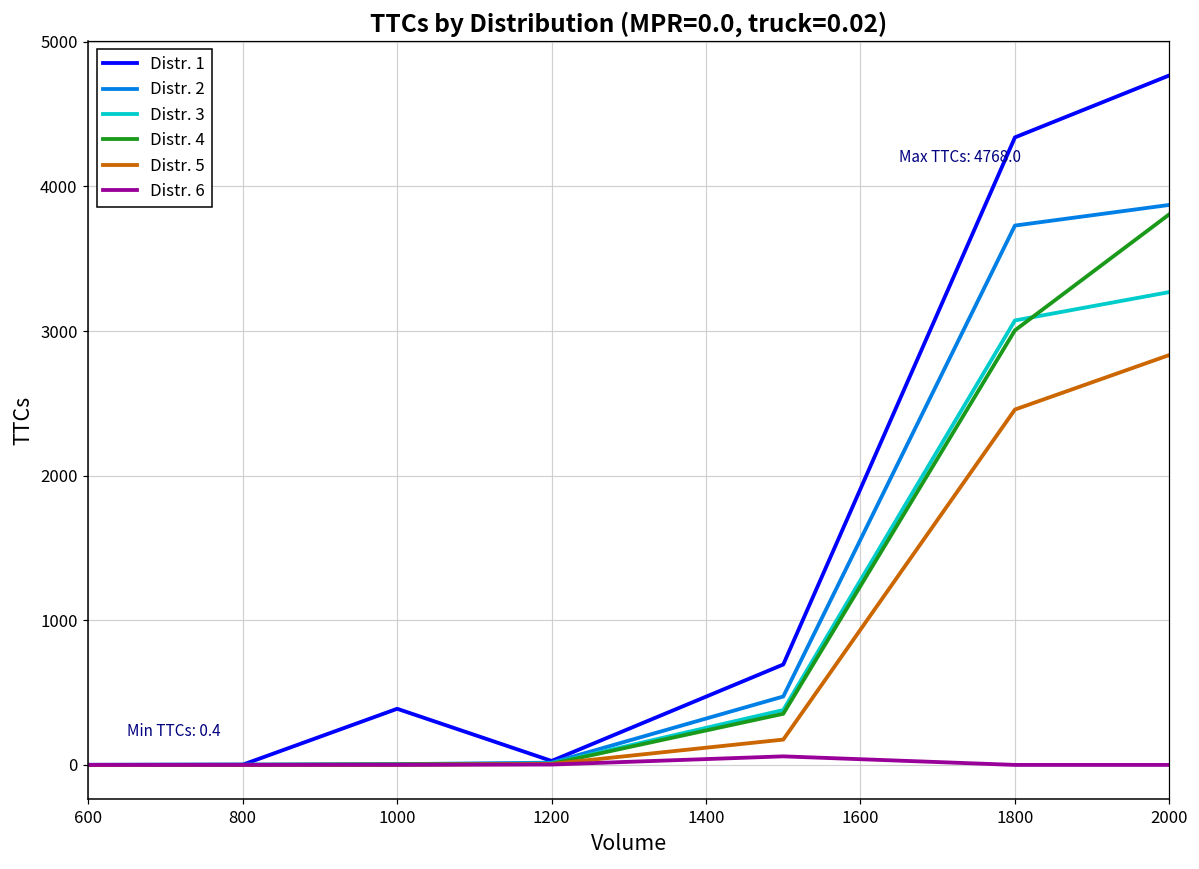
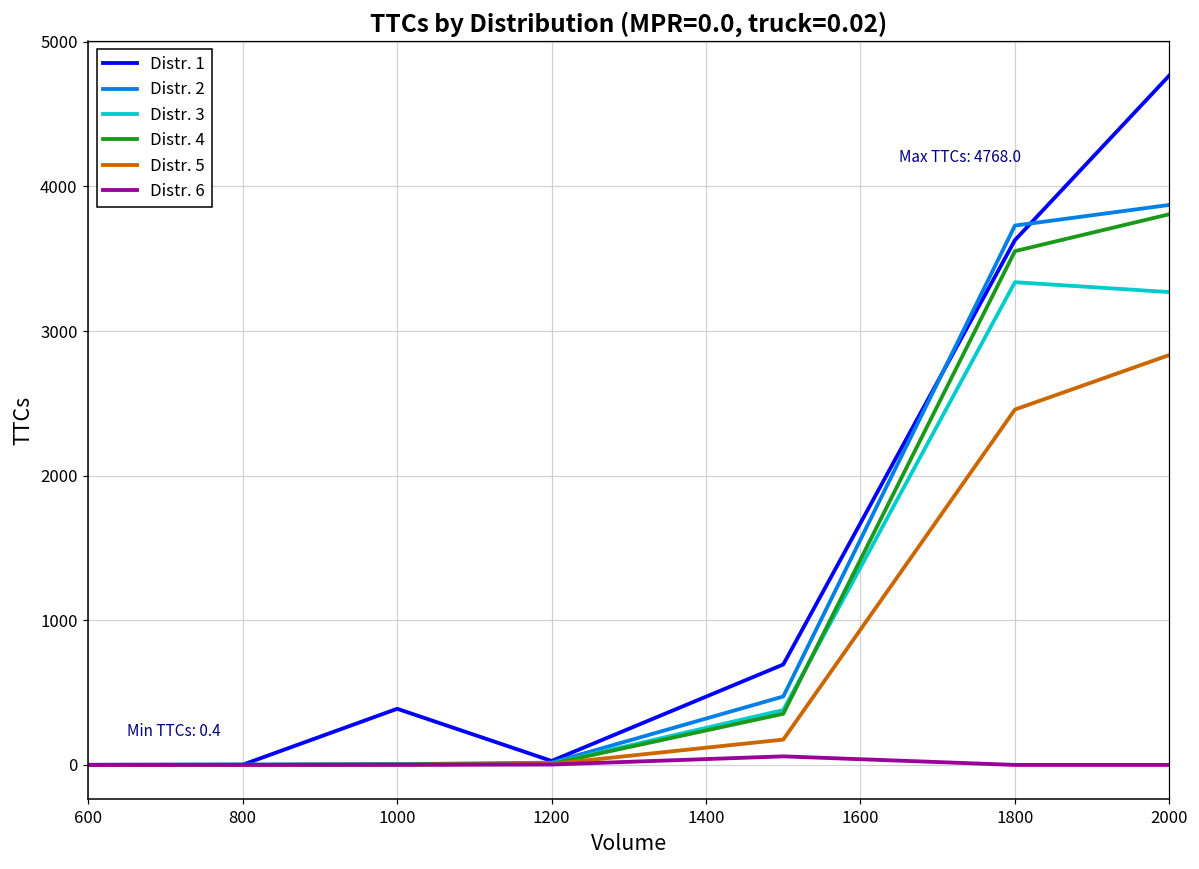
  {
    "Distr. 1": {
      "1000": 390,
-     "1800": 4340,
+     "1800": 3630,
      "2000": 4770
    },
    "Distr. 2": {
      "1800": 3730,
      "2000": 3870
    },
    "Distr. 3": {
-     "1800": 3070,
+     "1800": 3340,
      "2000": 3270
    },
    "Distr. 4": {
-     "1800": 3010,
+     "1800": 3550,
      "2000": 3810
    },
    "Distr. 5": {
      "1800": 2460,
      "2000": 2830
    },
    "Distr. 6": {
      "1800": 0,
      "2000": 0
    }
  }
